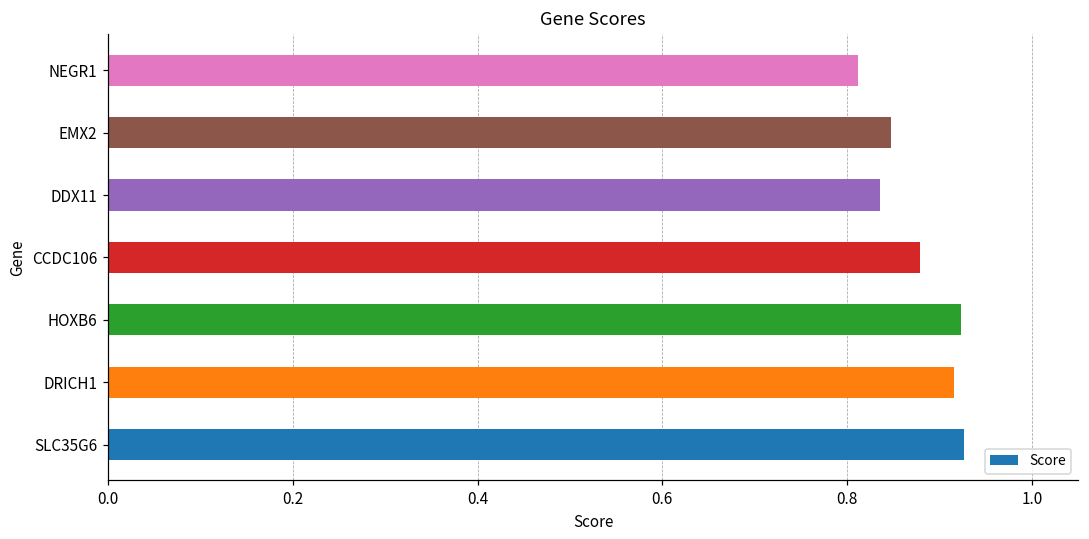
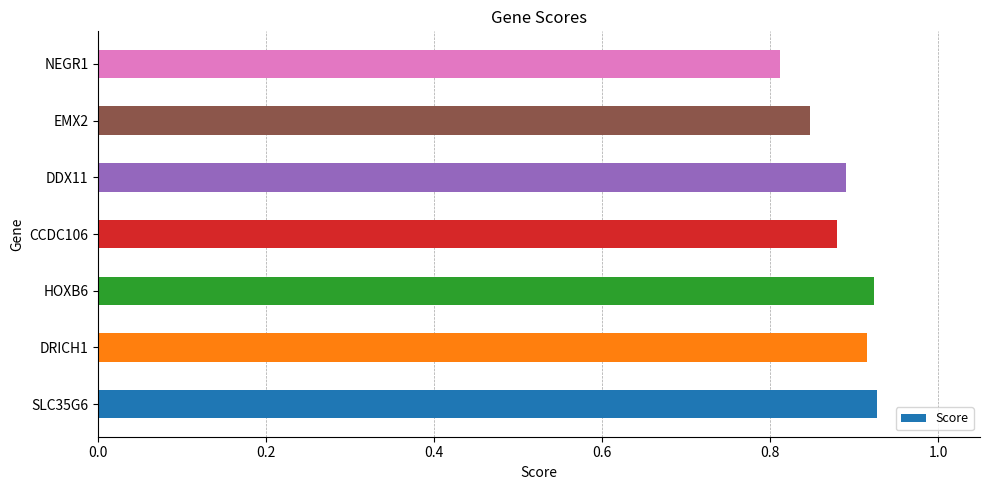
  {
    "NEGR1": 0.81,
    "EMX2": 0.85,
-   "DDX11": 0.84,
+   "DDX11": 0.89,
    "CCDC106": 0.88,
    "HOXB6": 0.92,
    "DRICH1": 0.92,
    "SLC35G6": 0.93
  }
